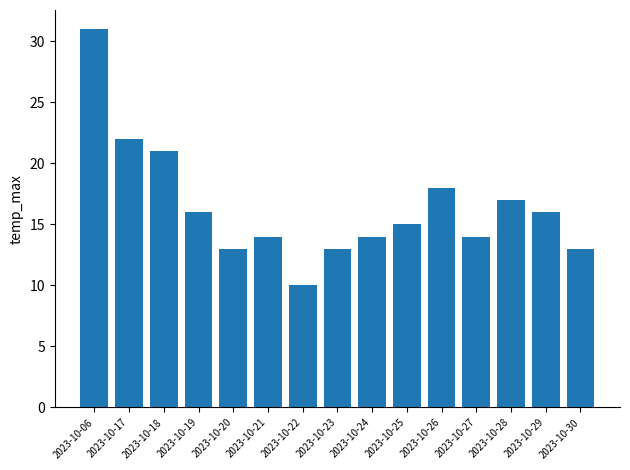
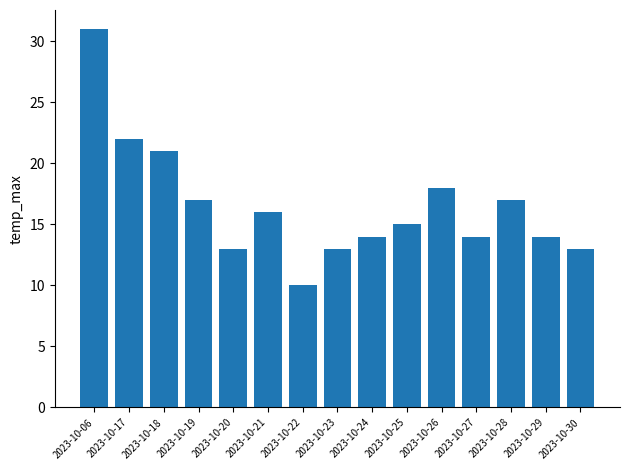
  {
    "2023-10-06": 31,
    "2023-10-17": 22,
    "2023-10-18": 21,
-   "2023-10-19": 16,
+   "2023-10-19": 17,
    "2023-10-20": 13,
-   "2023-10-21": 14,
+   "2023-10-21": 16,
    "2023-10-22": 10,
    "2023-10-23": 13,
    "2023-10-24": 14,
    "2023-10-25": 15,
    "2023-10-26": 18,
    "2023-10-27": 14,
    "2023-10-28": 17,
-   "2023-10-29": 16,
+   "2023-10-29": 14,
    "2023-10-30": 13
  }
